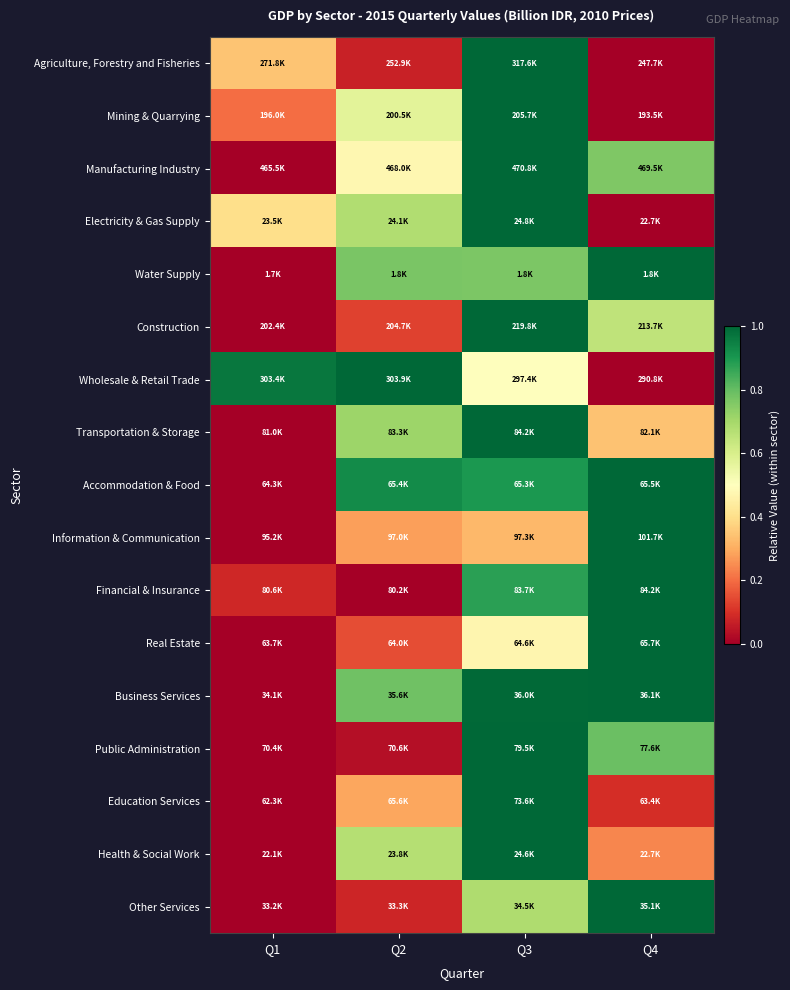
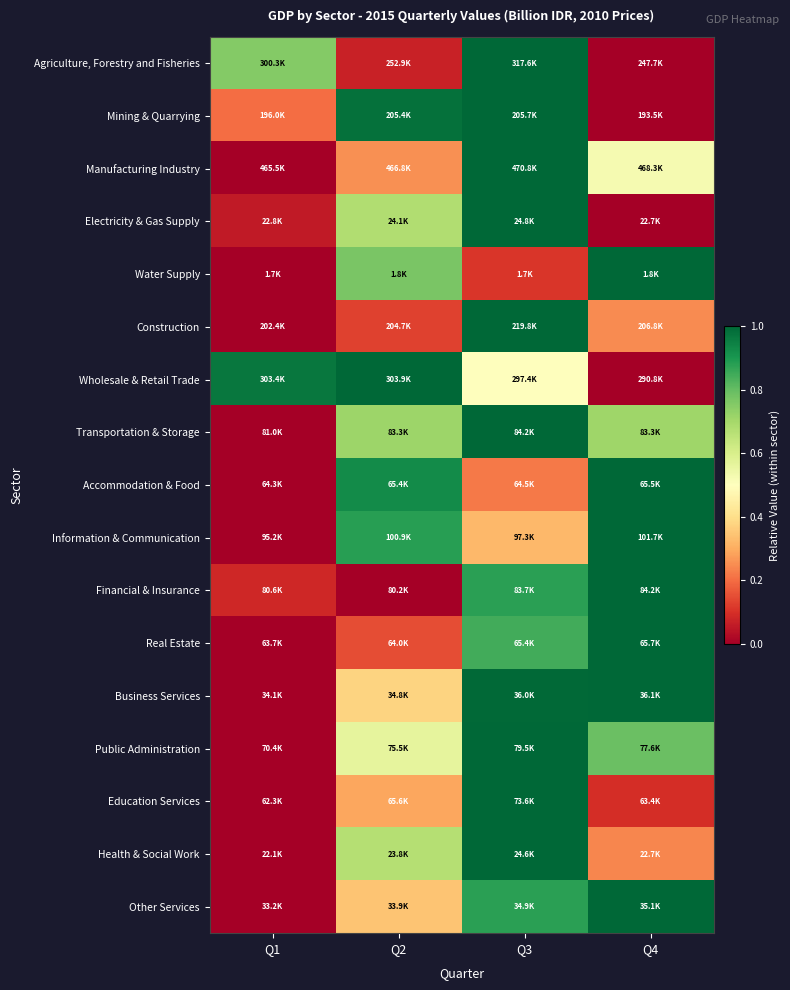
  {
    "Agriculture, Forestry and Fisheries": {
-     "Q1": "271.8K",
+     "Q1": "300.3K",
      "Q2": "252.9K",
      "Q3": "317.6K",
      "Q4": "247.7K"
    },
    "Mining & Quarrying": {
      "Q1": "196.0K",
-     "Q2": "200.5K",
+     "Q2": "205.4K",
      "Q3": "205.7K",
      "Q4": "193.5K"
    },
    "Manufacturing Industry": {
      "Q1": "465.5K",
-     "Q2": "468.0K",
+     "Q2": "466.8K",
      "Q3": "470.8K",
-     "Q4": "469.5K"
+     "Q4": "468.3K"
    },
    "Electricity & Gas Supply": {
-     "Q1": "23.5K",
+     "Q1": "22.8K",
      "Q2": "24.1K",
      "Q3": "24.8K",
      "Q4": "22.7K"
    },
    "Water Supply": {
      "Q1": "1.7K",
      "Q2": "1.8K",
-     "Q3": "1.8K",
+     "Q3": "1.7K",
      "Q4": "1.8K"
    },
    "Construction": {
      "Q1": "202.4K",
      "Q2": "204.7K",
      "Q3": "219.8K",
-     "Q4": "213.7K"
+     "Q4": "206.8K"
    },
    "Wholesale & Retail Trade": {
      "Q1": "303.4K",
      "Q2": "303.9K",
      "Q3": "297.4K",
      "Q4": "290.8K"
    },
    "Transportation & Storage": {
      "Q1": "81.0K",
      "Q2": "83.3K",
      "Q3": "84.2K",
-     "Q4": "82.1K"
+     "Q4": "83.3K"
    },
    "Accommodation & Food": {
      "Q1": "64.3K",
      "Q2": "65.4K",
-     "Q3": "65.3K",
+     "Q3": "64.5K",
      "Q4": "65.5K"
    },
    "Information & Communication": {
      "Q1": "95.2K",
-     "Q2": "97.0K",
+     "Q2": "100.9K",
      "Q3": "97.3K",
      "Q4": "101.7K"
    },
    "Financial & Insurance": {
      "Q1": "80.6K",
      "Q2": "80.2K",
      "Q3": "83.7K",
      "Q4": "84.2K"
    },
    "Real Estate": {
      "Q1": "63.7K",
      "Q2": "64.0K",
-     "Q3": "64.6K",
+     "Q3": "65.4K",
      "Q4": "65.7K"
    },
    "Business Services": {
      "Q1": "34.1K",
-     "Q2": "35.6K",
+     "Q2": "34.8K",
      "Q3": "36.0K",
      "Q4": "36.1K"
    },
    "Public Administration": {
      "Q1": "70.4K",
-     "Q2": "70.6K",
+     "Q2": "75.5K",
      "Q3": "79.5K",
      "Q4": "77.6K"
    },
    "Education Services": {
      "Q1": "62.3K",
      "Q2": "65.6K",
      "Q3": "73.6K",
      "Q4": "63.4K"
    },
    "Health & Social Work": {
      "Q1": "22.1K",
      "Q2": "23.8K",
      "Q3": "24.6K",
      "Q4": "22.7K"
    },
    "Other Services": {
      "Q1": "33.2K",
-     "Q2": "33.3K",
-     "Q3": "34.5K",
+     "Q2": "33.9K",
+     "Q3": "34.9K",
      "Q4": "35.1K"
    }
  }
